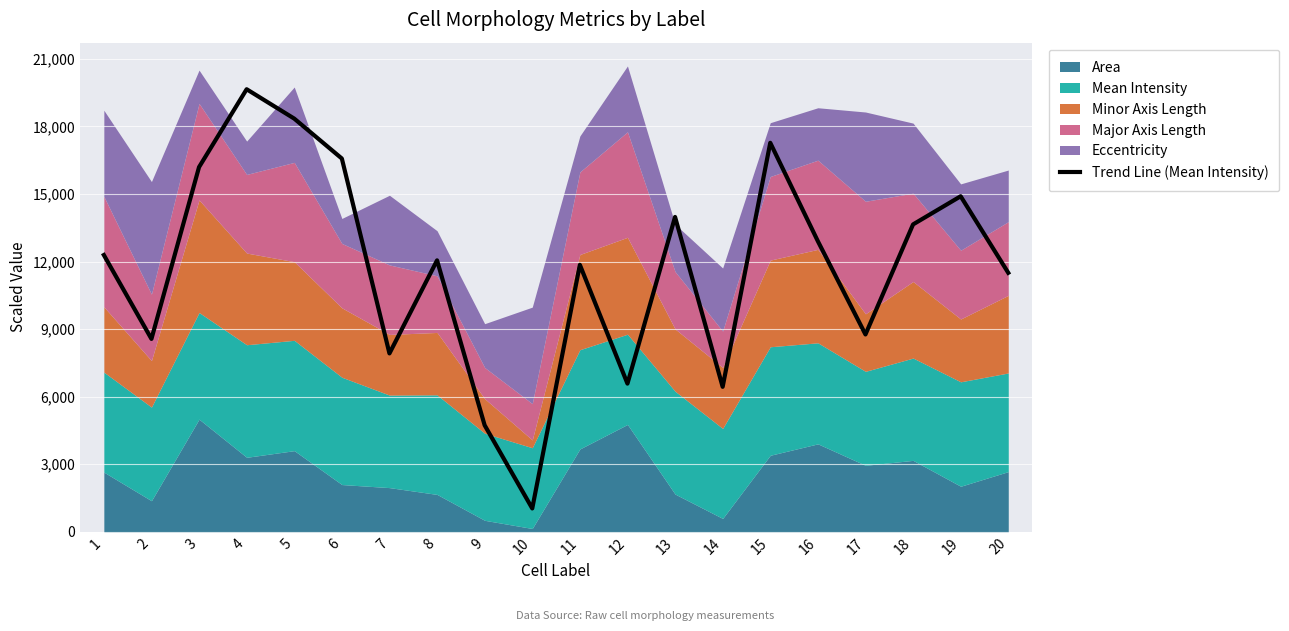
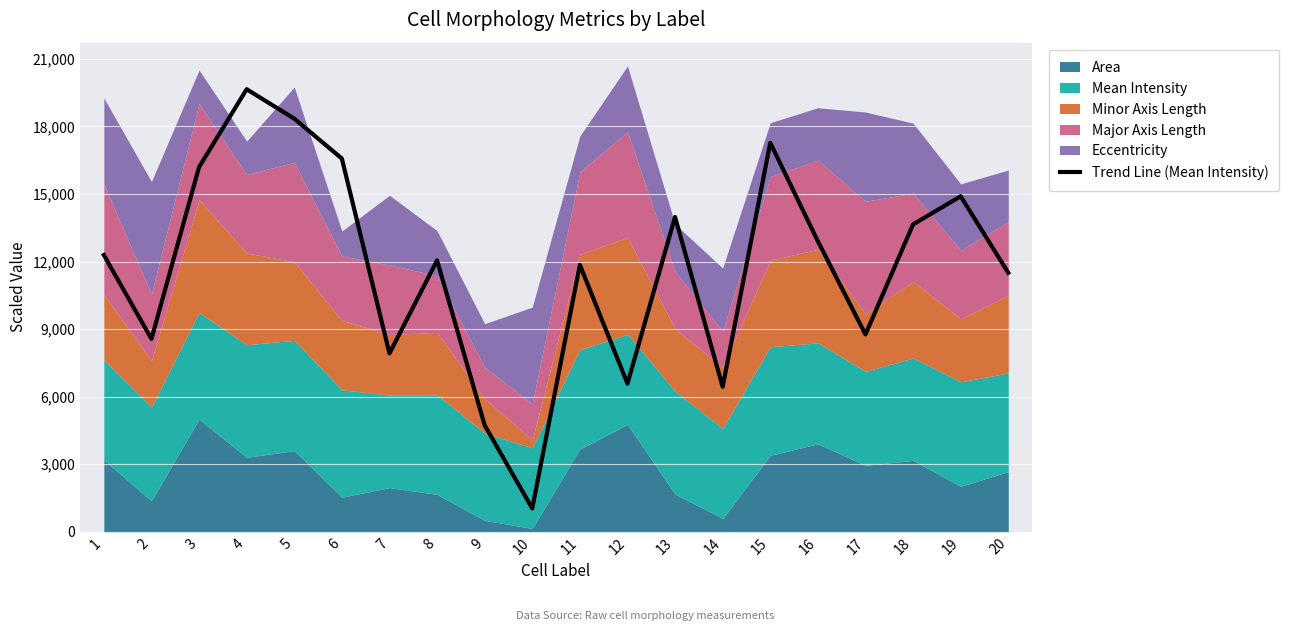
  {
    "Area": {
-     "1": "2,600",
+     "1": "3,200",
      "2": "1,400",
      "3": "5,000",
      "4": "3,300",
      "5": "3,600",
-     "6": "2,100",
+     "6": "1,500",
      "7": "2,000",
      "8": "1,700",
      "9": "500",
      "10": "100",
      "11": "3,700",
      "12": "4,800",
      "13": "1,700",
      "14": "600",
      "15": "3,400",
      "16": "3,900",
      "17": "3,000",
      "18": "3,200",
      "19": "2,000",
      "20": "2,700"
    },
    "Trend Line (Mean Intensity)": {
      "1": "12,300",
      "2": "8,600",
      "3": "16,200",
      "4": "19,700",
      "5": "18,300",
      "6": "16,600",
      "7": "7,900",
      "8": "12,100",
      "9": "4,700",
      "10": "1,000",
      "11": "11,900",
      "12": "6,600",
      "13": "14,000",
      "14": "6,400",
      "15": "17,300",
      "16": "12,900",
      "17": "8,800",
      "18": "13,700",
      "19": "14,900",
      "20": "11,500"
    },
    "Mean Intensity": {
      "1": "4,400",
      "2": "4,200",
      "3": "4,700",
      "4": "5,000",
      "5": "4,900",
      "6": "4,800",
      "7": "4,100",
      "8": "4,400",
      "9": "3,900",
      "10": "3,600",
      "11": "4,400",
      "12": "4,000",
      "13": "4,600",
      "14": "4,000",
      "15": "4,800",
      "16": "4,500",
      "17": "4,200",
      "18": "4,500",
      "19": "4,600",
      "20": "4,400"
    },
    "Minor Axis Length": {
      "1": "2,900",
      "2": "2,100",
      "3": "5,000",
      "4": "4,100",
      "5": "3,500",
      "6": "3,100",
      "7": "2,700",
      "8": "2,800",
      "9": "1,500",
      "10": "300",
      "11": "4,200",
      "12": "4,300",
      "13": "2,800",
      "14": "2,700",
      "15": "3,800",
      "16": "4,200",
      "17": "2,600",
      "18": "3,400",
      "19": "2,800",
      "20": "3,400"
    },
    "Major Axis Length": {
      "1": "4,900",
      "2": "3,000",
      "3": "4,300",
      "4": "3,500",
      "5": "4,400",
      "6": "2,900",
      "7": "3,100",
      "8": "2,500",
      "9": "1,400",
      "10": "1,600",
      "11": "3,700",
      "12": "4,700",
      "13": "2,500",
      "14": "1,600",
      "15": "3,700",
      "16": "4,000",
      "17": "5,000",
      "18": "3,900",
      "19": "3,100",
      "20": "3,300"
    },
    "Eccentricity": {
      "1": "3,800",
      "2": "5,000",
      "3": "1,500",
      "4": "1,500",
      "5": "3,300",
      "6": "1,100",
      "7": "3,100",
      "8": "2,000",
      "9": "1,900",
      "10": "4,300",
      "11": "1,600",
      "12": "2,900",
      "13": "2,100",
      "14": "2,800",
      "15": "2,400",
      "16": "2,300",
      "17": "4,000",
      "18": "3,100",
      "19": "2,900",
      "20": "2,300"
    }
  }
